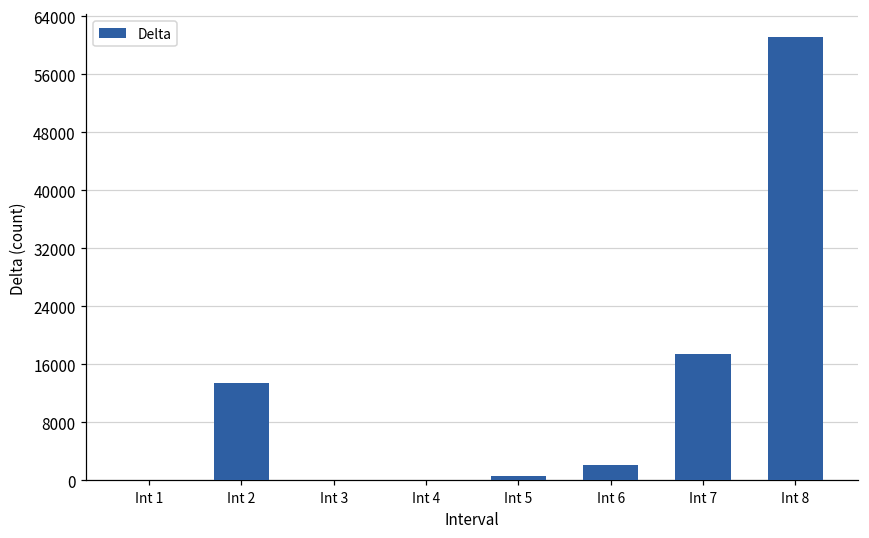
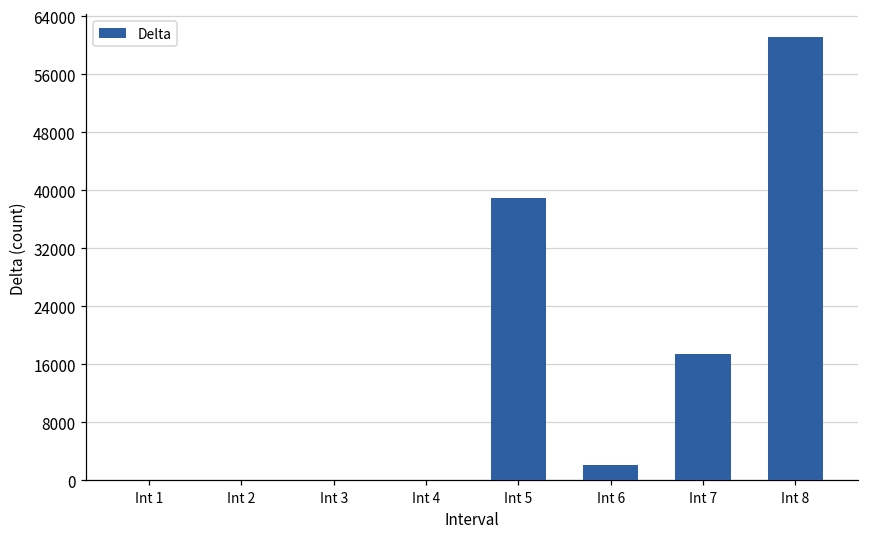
  {
-   "Int 2": 13000,
-   "Int 5": 1000,
+   "Int 2": 0,
+   "Int 5": 39000,
    "Int 6": 2000,
    "Int 7": 18000,
    "Int 8": 61000
  }
